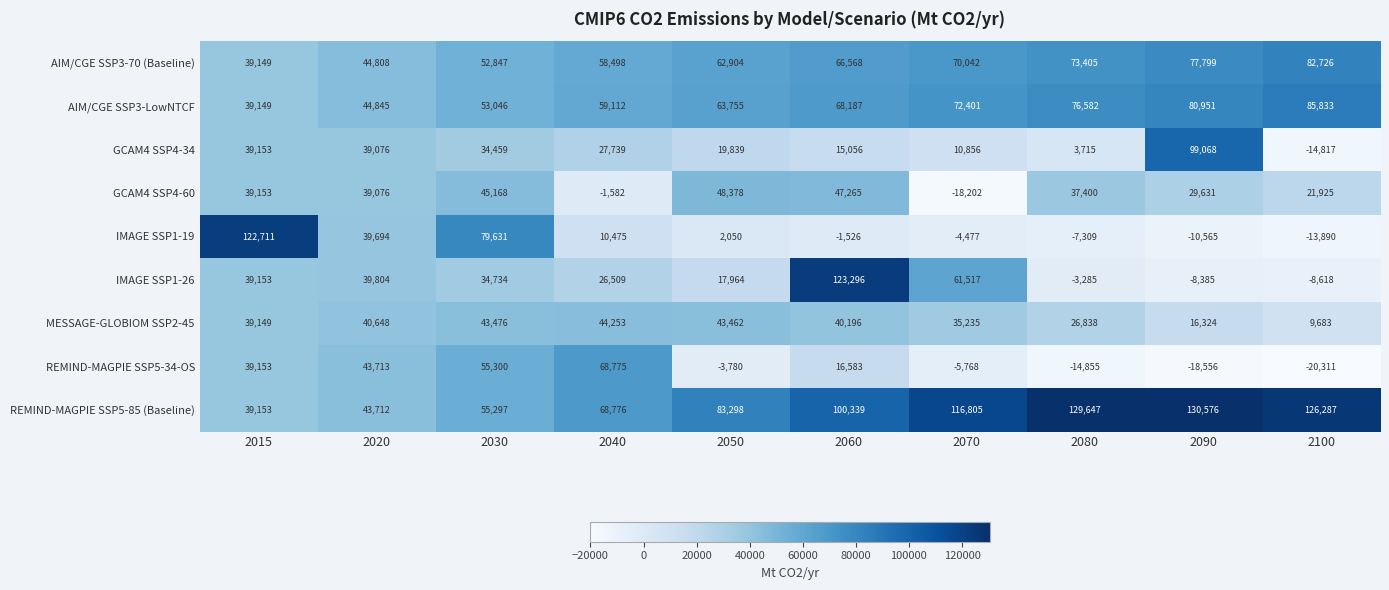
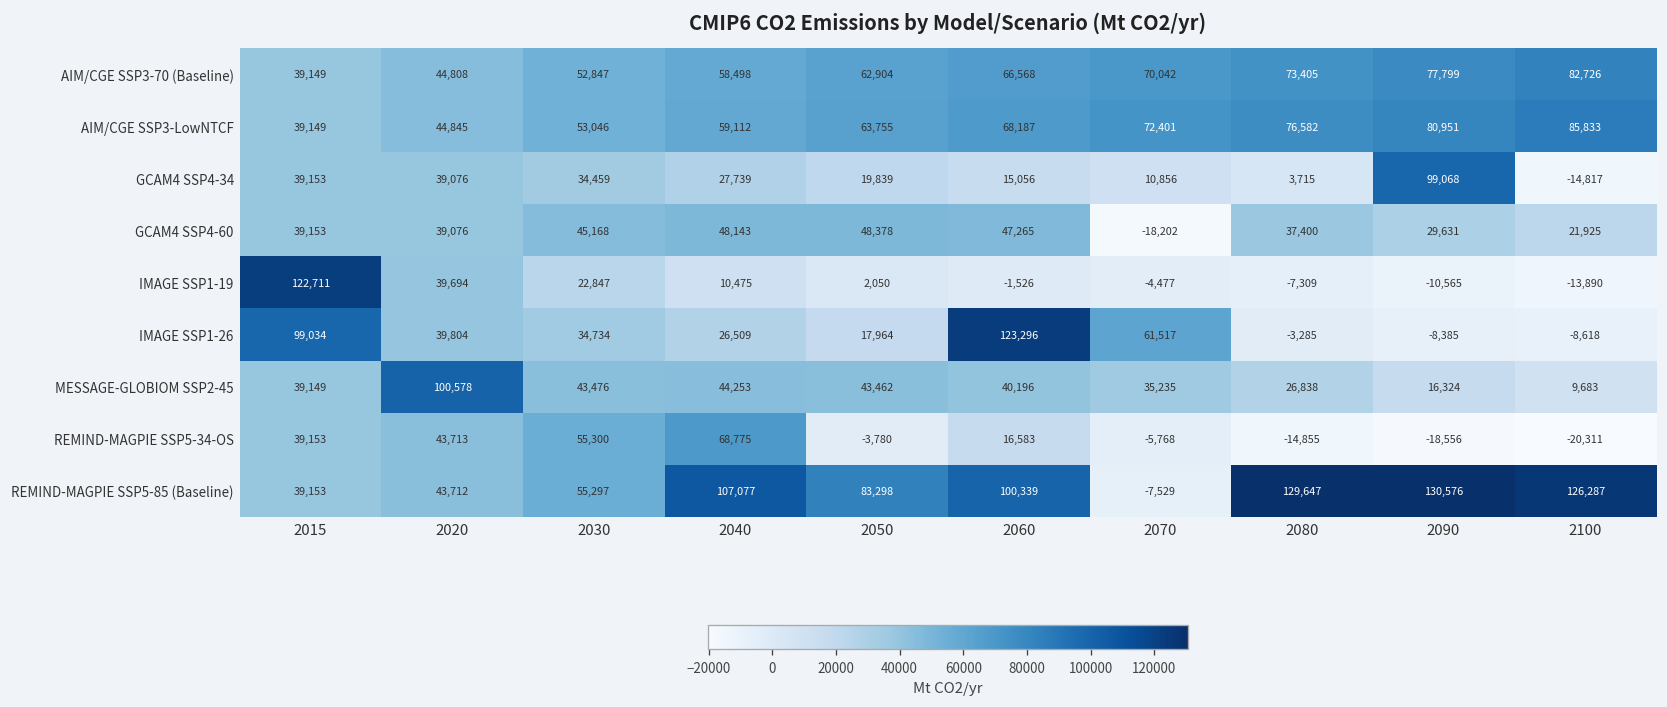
  {
    "AIM/CGE SSP3-70 (Baseline)": {
      "2015": "39,149",
      "2020": "44,808",
      "2030": "52,847",
      "2040": "58,498",
      "2050": "62,904",
      "2060": "66,568",
      "2070": "70,042",
      "2080": "73,405",
      "2090": "77,799",
      "2100": "82,726"
    },
    "AIM/CGE SSP3-LowNTCF": {
      "2015": "39,149",
      "2020": "44,845",
      "2030": "53,046",
      "2040": "59,112",
      "2050": "63,755",
      "2060": "68,187",
      "2070": "72,401",
      "2080": "76,582",
      "2090": "80,951",
      "2100": "85,833"
    },
    "GCAM4 SSP4-34": {
      "2015": "39,153",
      "2020": "39,076",
      "2030": "34,459",
      "2040": "27,739",
      "2050": "19,839",
      "2060": "15,056",
      "2070": "10,856",
      "2080": "3,715",
      "2090": "99,068",
      "2100": "-14,817"
    },
    "GCAM4 SSP4-60": {
      "2015": "39,153",
      "2020": "39,076",
      "2030": "45,168",
-     "2040": "-1,582",
+     "2040": "48,143",
      "2050": "48,378",
      "2060": "47,265",
      "2070": "-18,202",
      "2080": "37,400",
      "2090": "29,631",
      "2100": "21,925"
    },
    "IMAGE SSP1-19": {
      "2015": "122,711",
      "2020": "39,694",
-     "2030": "79,631",
+     "2030": "22,847",
      "2040": "10,475",
      "2050": "2,050",
      "2060": "-1,526",
      "2070": "-4,477",
      "2080": "-7,309",
      "2090": "-10,565",
      "2100": "-13,890"
    },
    "IMAGE SSP1-26": {
-     "2015": "39,153",
+     "2015": "99,034",
      "2020": "39,804",
      "2030": "34,734",
      "2040": "26,509",
      "2050": "17,964",
      "2060": "123,296",
      "2070": "61,517",
      "2080": "-3,285",
      "2090": "-8,385",
      "2100": "-8,618"
    },
    "MESSAGE-GLOBIOM SSP2-45": {
      "2015": "39,149",
-     "2020": "40,648",
+     "2020": "100,578",
      "2030": "43,476",
      "2040": "44,253",
      "2050": "43,462",
      "2060": "40,196",
      "2070": "35,235",
      "2080": "26,838",
      "2090": "16,324",
      "2100": "9,683"
    },
    "REMIND-MAGPIE SSP5-34-OS": {
      "2015": "39,153",
      "2020": "43,713",
      "2030": "55,300",
      "2040": "68,775",
      "2050": "-3,780",
      "2060": "16,583",
      "2070": "-5,768",
      "2080": "-14,855",
      "2090": "-18,556",
      "2100": "-20,311"
    },
    "REMIND-MAGPIE SSP5-85 (Baseline)": {
      "2015": "39,153",
      "2020": "43,712",
      "2030": "55,297",
-     "2040": "68,776",
+     "2040": "107,077",
      "2050": "83,298",
      "2060": "100,339",
-     "2070": "116,805",
+     "2070": "-7,529",
      "2080": "129,647",
      "2090": "130,576",
      "2100": "126,287"
    }
  }
